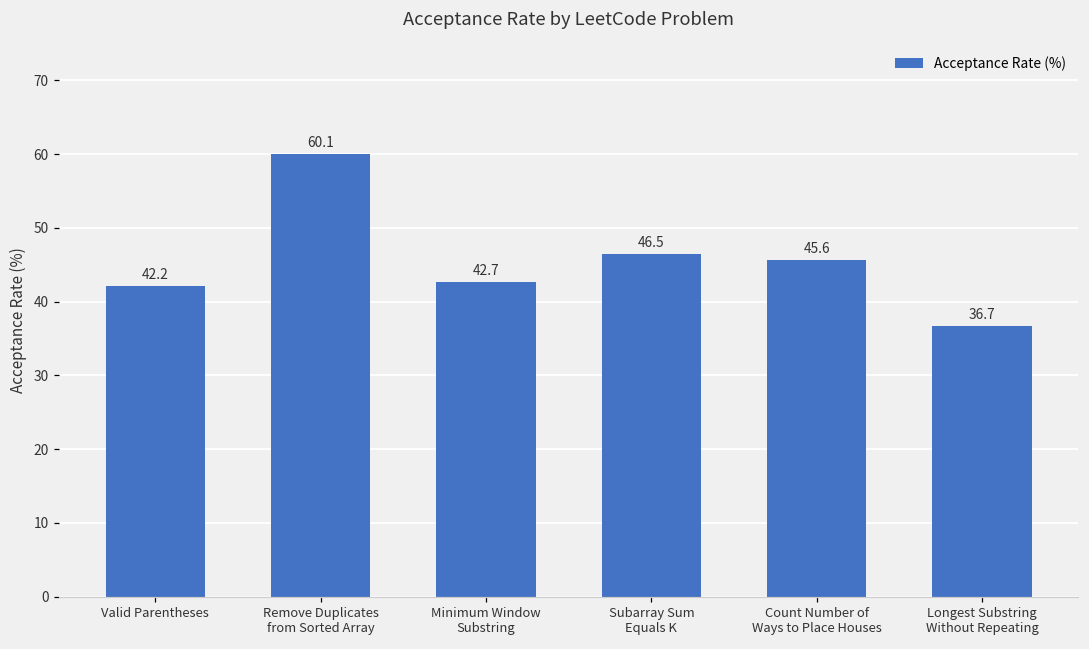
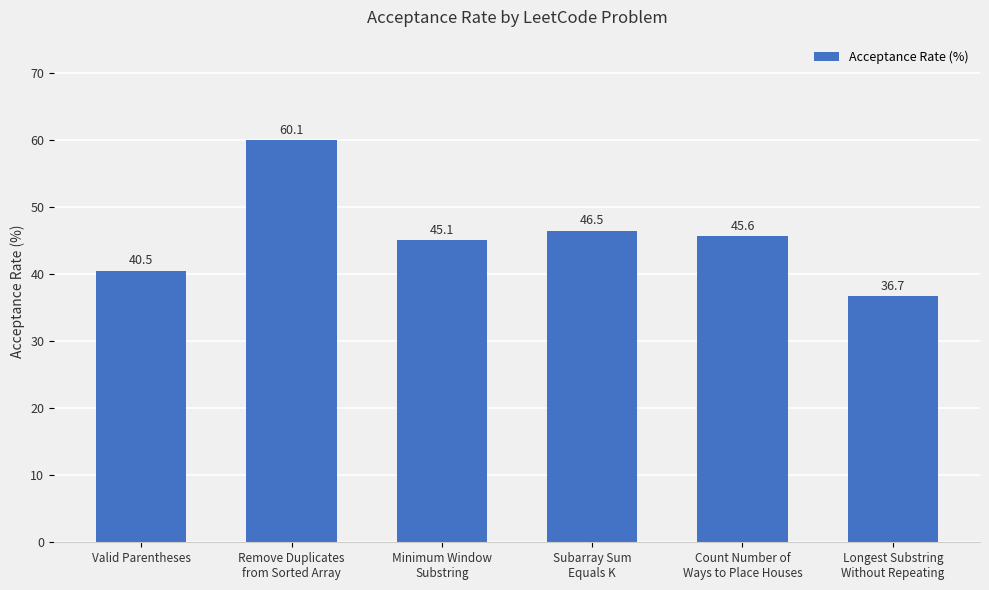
  {
-   "Valid Parentheses": 42.2,
+   "Valid Parentheses": 40.5,
    "Remove Duplicates from Sorted Array": 60.1,
-   "Minimum Window Substring": 42.7,
+   "Minimum Window Substring": 45.1,
    "Subarray Sum Equals K": 46.5,
    "Count Number of Ways to Place Houses": 45.6,
    "Longest Substring Without Repeating": 36.7
  }
